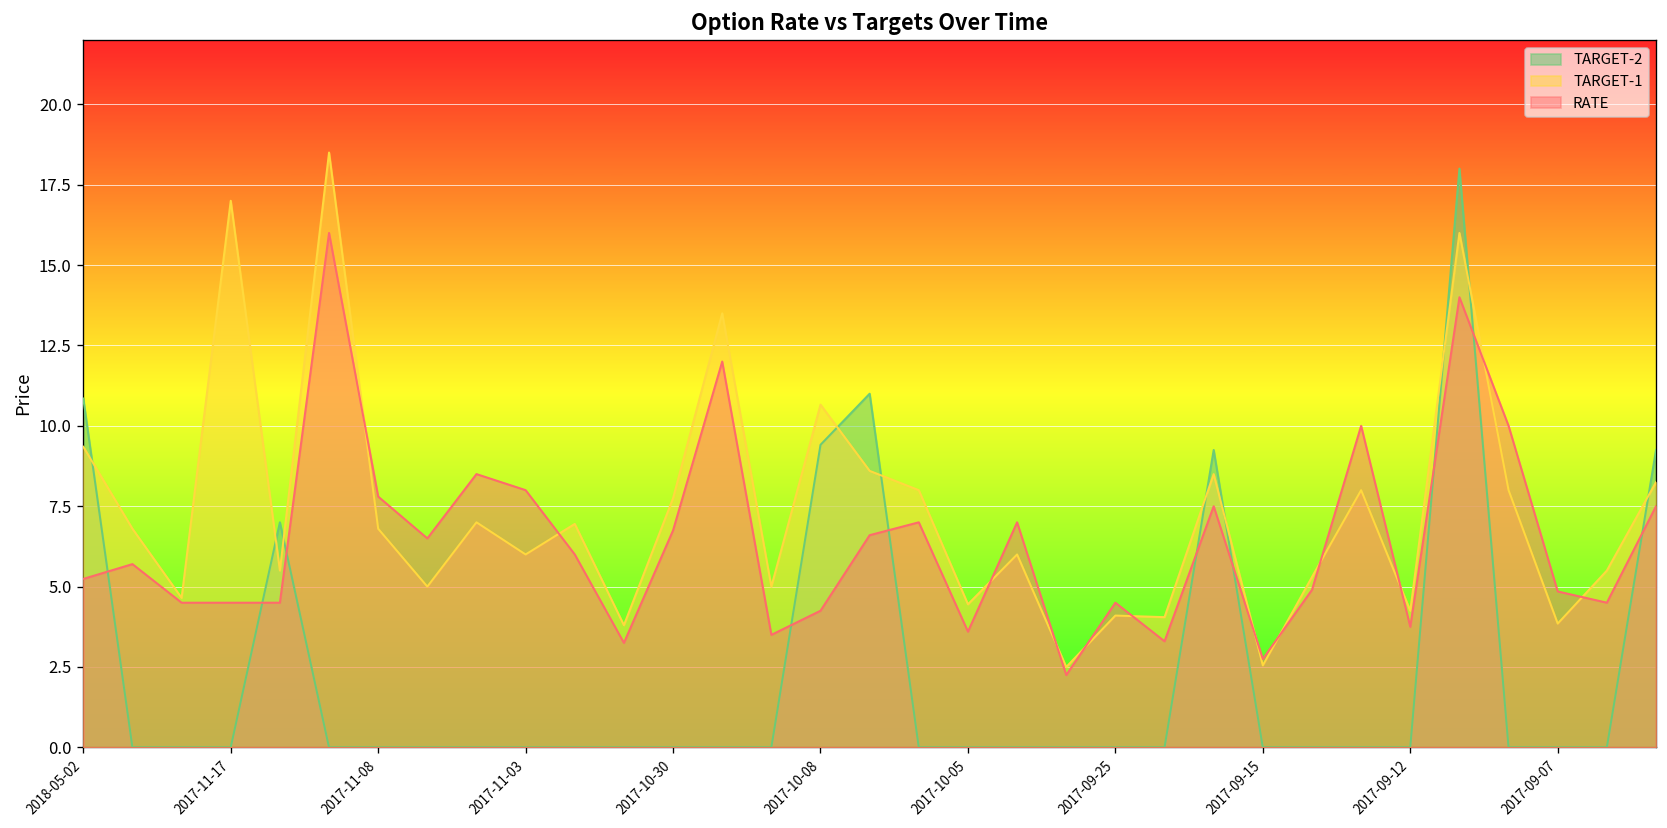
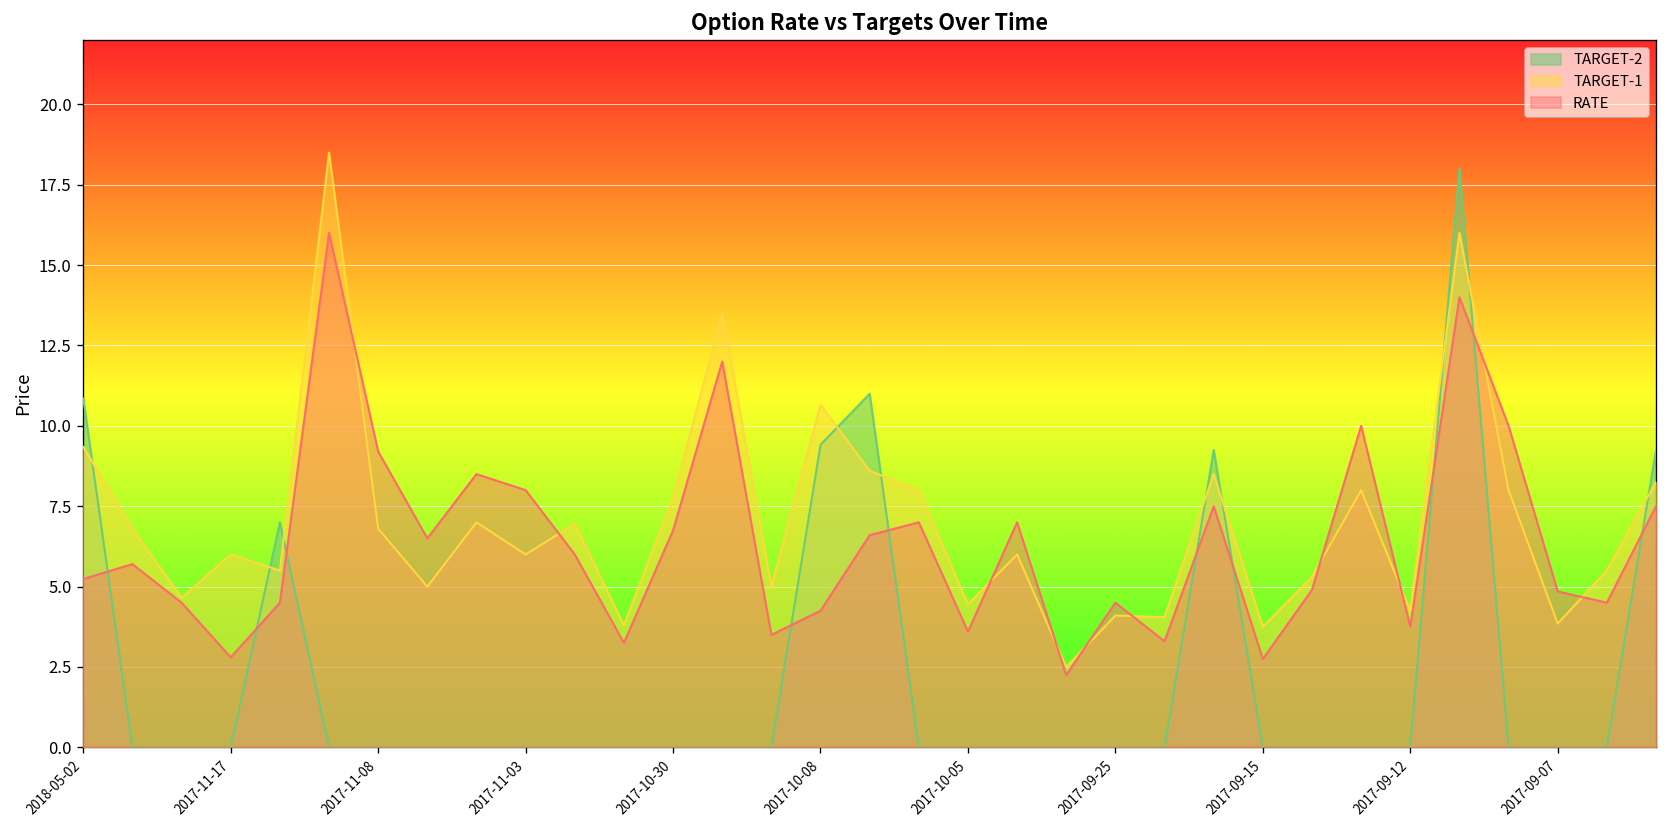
  {
    "TARGET-2": {
      "2018-05-02": 10.9,
      "2017-11-17": 0.0,
      "2017-11-08": 0.0,
      "2017-11-03": 0.0,
      "2017-10-30": 0.0,
      "2017-10-08": 9.4,
      "2017-10-05": 0.0,
      "2017-09-25": 0.0,
      "2017-09-15": 0.0,
      "2017-09-12": 0.0,
      "2017-09-07": 0.0
    },
    "TARGET-1": {
      "2018-05-02": 9.4,
-     "2017-11-17": 17,
+     "2017-11-17": 6,
      "2017-11-08": 6.8,
      "2017-11-03": 6.0,
      "2017-10-30": 7.8,
      "2017-10-08": 10.7,
      "2017-10-05": 4.5,
      "2017-09-25": 4.1,
-     "2017-09-15": 2.6,
+     "2017-09-15": 3.8,
      "2017-09-12": 4.3,
      "2017-09-07": 3.9
    },
    "RATE": {
      "2018-05-02": 5.2,
-     "2017-11-17": 4.5,
-     "2017-11-08": 7.8,
+     "2017-11-17": 2.8,
+     "2017-11-08": 9.2,
      "2017-11-03": 8.0,
      "2017-10-30": 6.8,
      "2017-10-08": 4.3,
      "2017-10-05": 3.6,
      "2017-09-25": 4.5,
      "2017-09-15": 2.8,
      "2017-09-12": 3.8,
      "2017-09-07": 4.9
    }
  }
